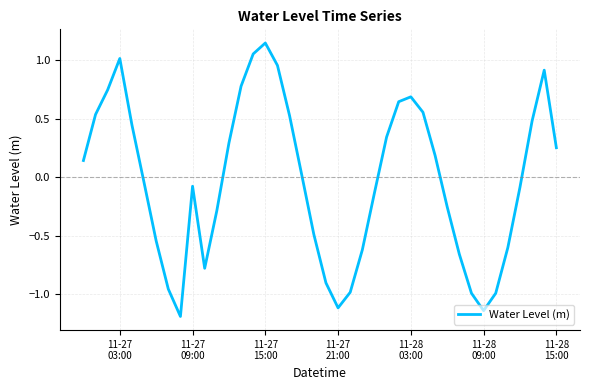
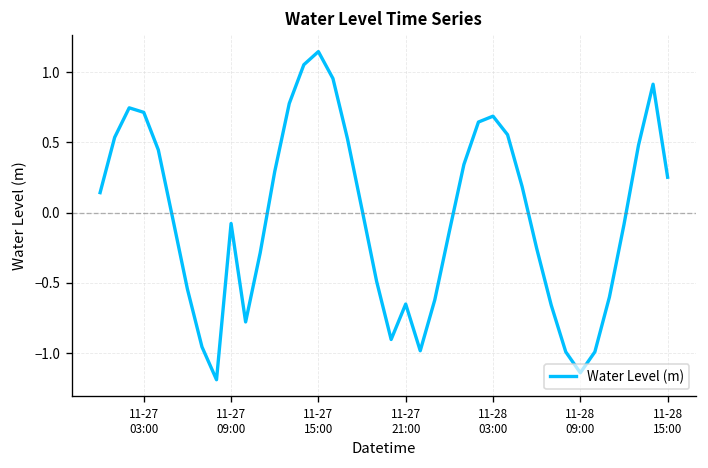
  {
-   "11-27 03:00": 1.01,
+   "11-27 03:00": 0.71,
    "11-27 09:00": -0.08,
    "11-27 15:00": 1.15,
-   "11-27 21:00": -1.12,
+   "11-27 21:00": -0.65,
    "11-28 03:00": 0.69,
    "11-28 15:00": 0.25
  }
